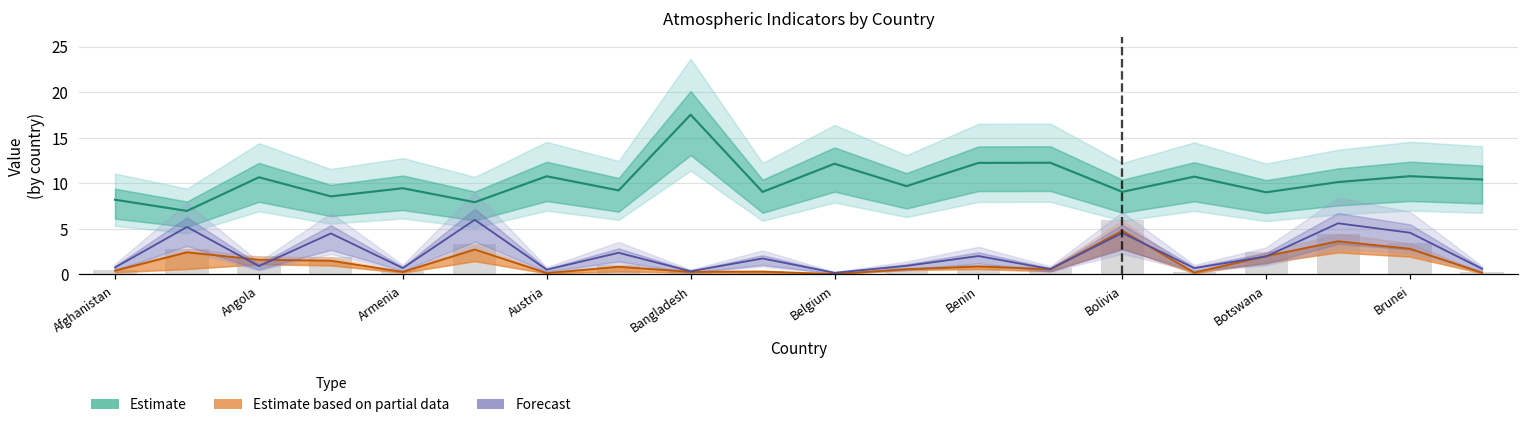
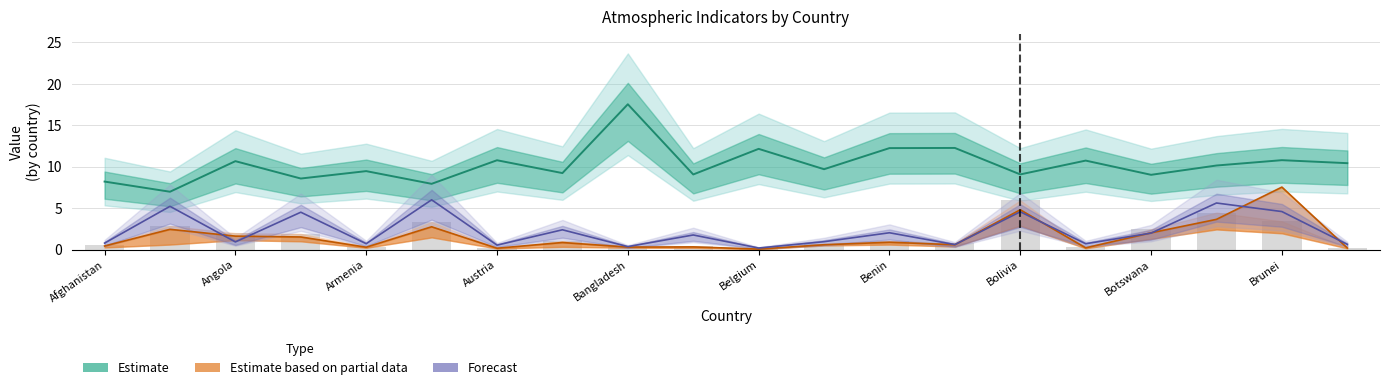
  {
    "Estimate based on partial data": {
-     "Brunei": 3
+     "Brunei": 8
    }
  }
